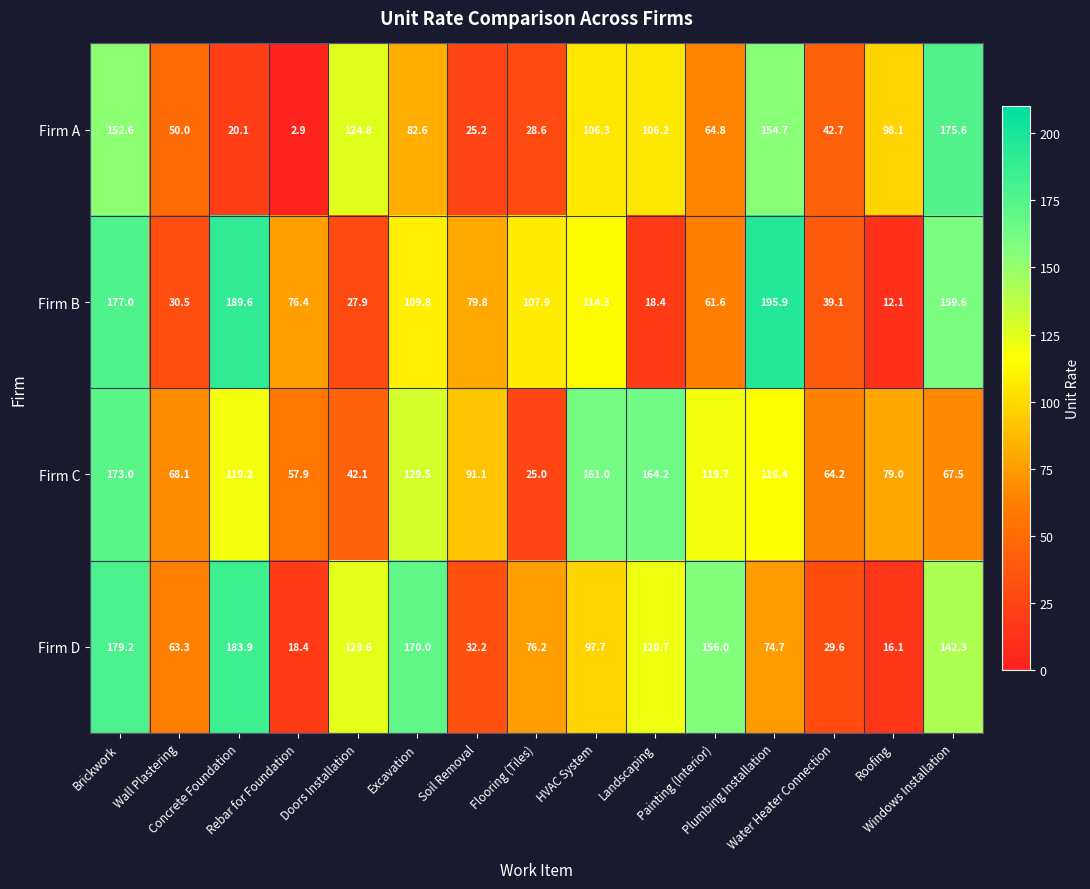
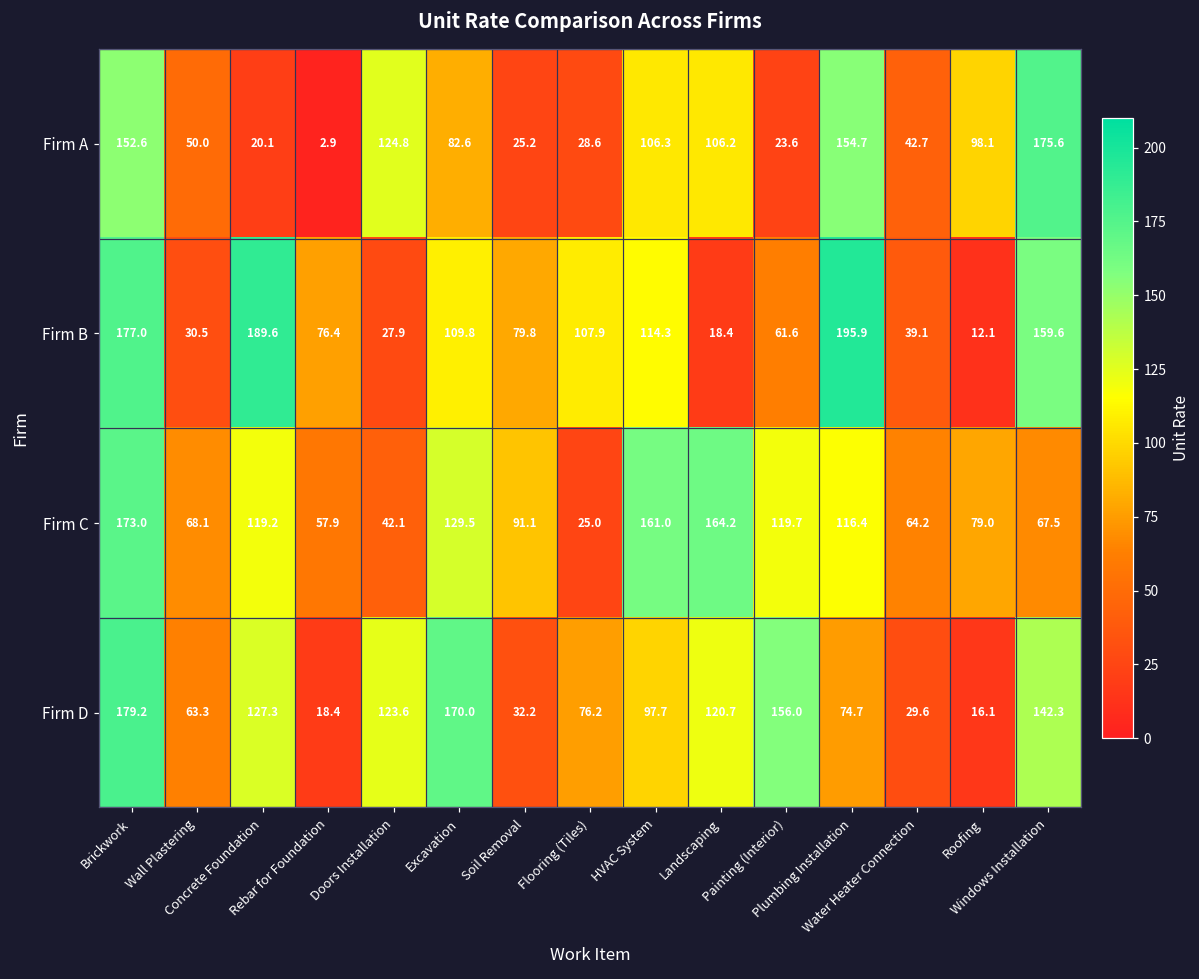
  {
    "Firm A": {
      "Brickwork": 152.6,
      "Wall Plastering": 50.0,
      "Concrete Foundation": 20.1,
      "Rebar for Foundation": 2.9,
      "Doors Installation": 124.8,
      "Excavation": 82.6,
      "Soil Removal": 25.2,
      "Flooring (Tiles)": 28.6,
      "HVAC System": 106.3,
      "Landscaping": 106.2,
-     "Painting (Interior)": 64.8,
+     "Painting (Interior)": 23.6,
      "Plumbing Installation": 154.7,
      "Water Heater Connection": 42.7,
      "Roofing": 98.1,
      "Windows Installation": 175.6
    },
    "Firm B": {
      "Brickwork": 177.0,
      "Wall Plastering": 30.5,
      "Concrete Foundation": 189.6,
      "Rebar for Foundation": 76.4,
      "Doors Installation": 27.9,
      "Excavation": 109.8,
      "Soil Removal": 79.8,
      "Flooring (Tiles)": 107.9,
      "HVAC System": 114.3,
      "Landscaping": 18.4,
      "Painting (Interior)": 61.6,
      "Plumbing Installation": 195.9,
      "Water Heater Connection": 39.1,
      "Roofing": 12.1,
      "Windows Installation": 159.6
    },
    "Firm C": {
      "Brickwork": 173.0,
      "Wall Plastering": 68.1,
      "Concrete Foundation": 119.2,
      "Rebar for Foundation": 57.9,
      "Doors Installation": 42.1,
      "Excavation": 129.5,
      "Soil Removal": 91.1,
      "Flooring (Tiles)": 25.0,
      "HVAC System": 161.0,
      "Landscaping": 164.2,
      "Painting (Interior)": 119.7,
      "Plumbing Installation": 116.4,
      "Water Heater Connection": 64.2,
      "Roofing": 79.0,
      "Windows Installation": 67.5
    },
    "Firm D": {
      "Brickwork": 179.2,
      "Wall Plastering": 63.3,
-     "Concrete Foundation": 183.9,
+     "Concrete Foundation": 127.3,
      "Rebar for Foundation": 18.4,
      "Doors Installation": 123.6,
      "Excavation": 170.0,
      "Soil Removal": 32.2,
      "Flooring (Tiles)": 76.2,
      "HVAC System": 97.7,
      "Landscaping": 120.7,
      "Painting (Interior)": 156.0,
      "Plumbing Installation": 74.7,
      "Water Heater Connection": 29.6,
      "Roofing": 16.1,
      "Windows Installation": 142.3
    }
  }
